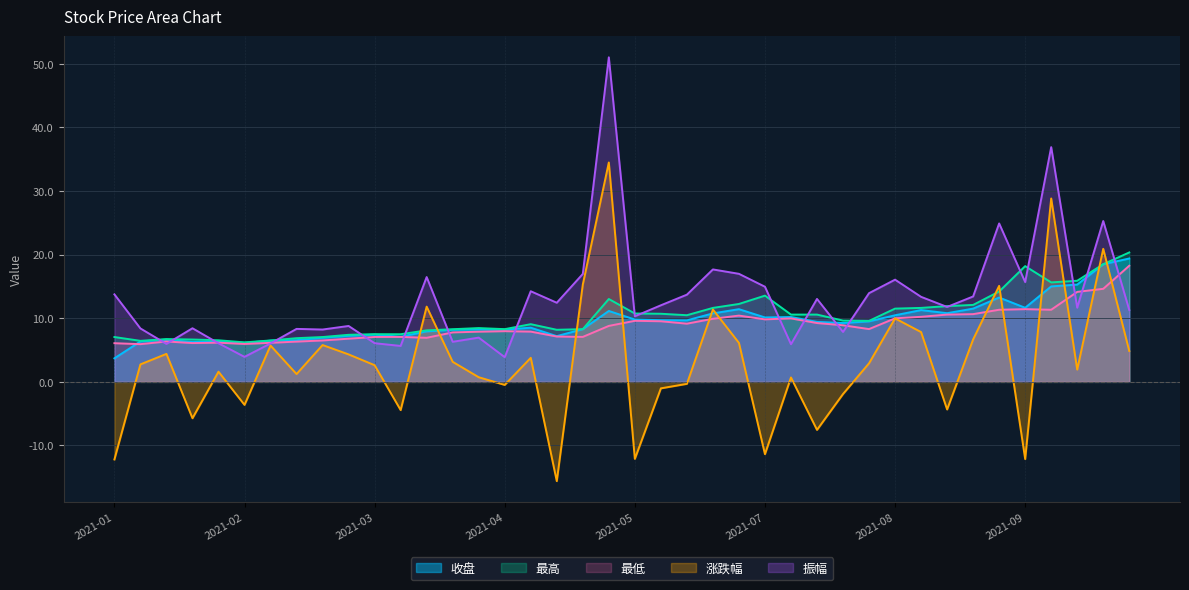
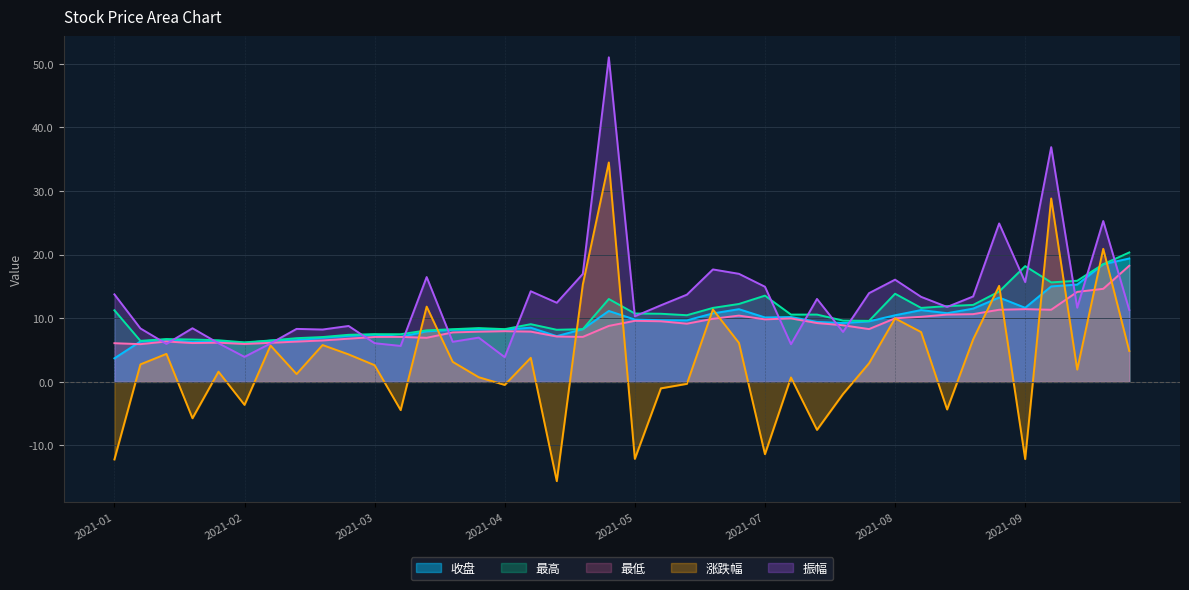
  {
    "收盘": {
      "2021-01": 4,
      "2021-08": 10
    },
    "最高": {
-     "2021-01": 7,
+     "2021-01": 11,
      "2021-05": 11,
      "2021-07": 14,
-     "2021-08": 12,
+     "2021-08": 14,
      "2021-09": 18
    }
  }
